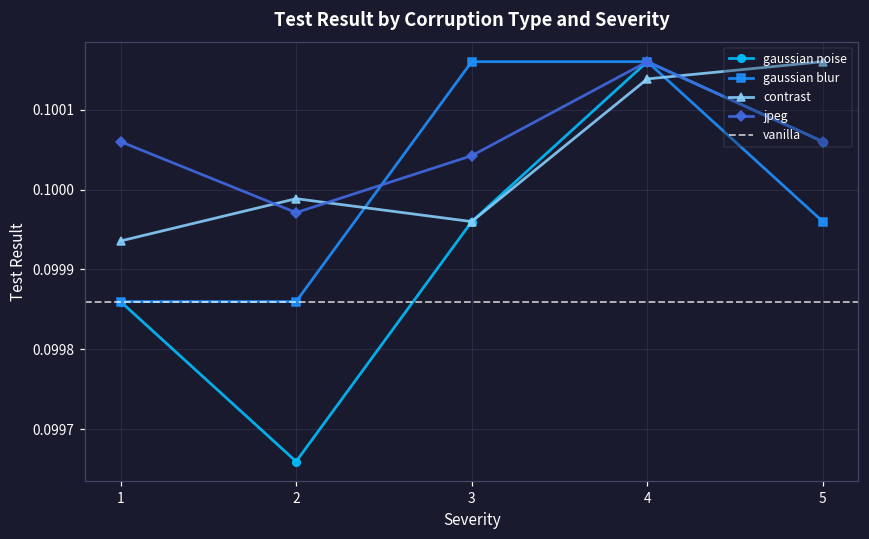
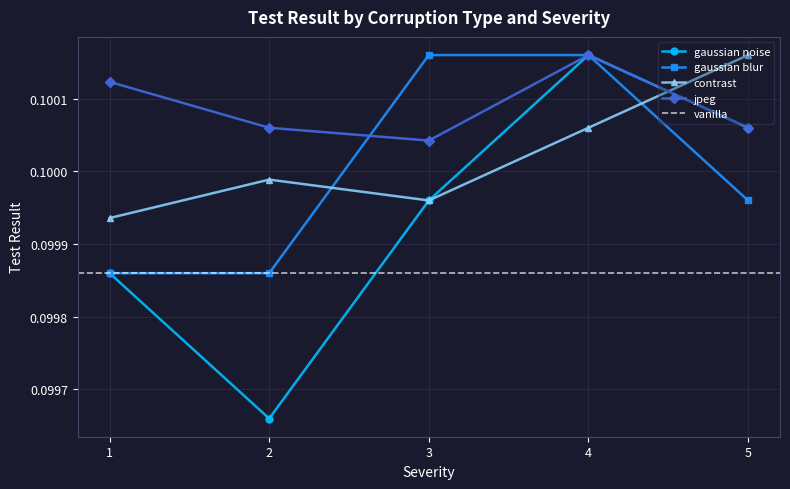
  {
    "contrast": {
      "1": 0.09994,
      "2": 0.09999,
-     "4": 0.10014
+     "4": 0.10006
    },
    "jpeg": {
-     "1": 0.10006,
-     "2": 0.09997,
+     "1": 0.10012,
+     "2": 0.10006,
      "3": 0.10004
    }
  }
